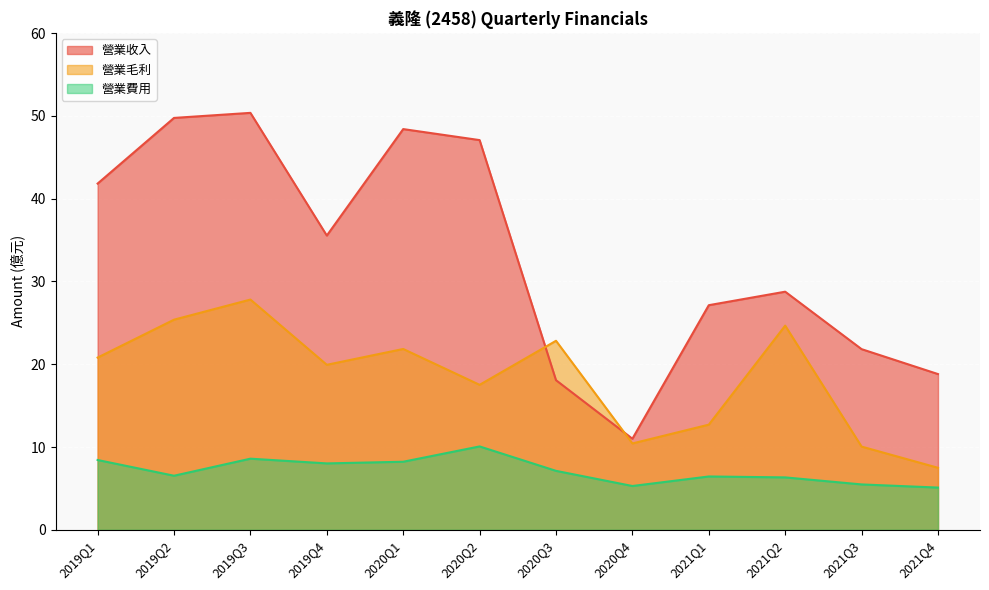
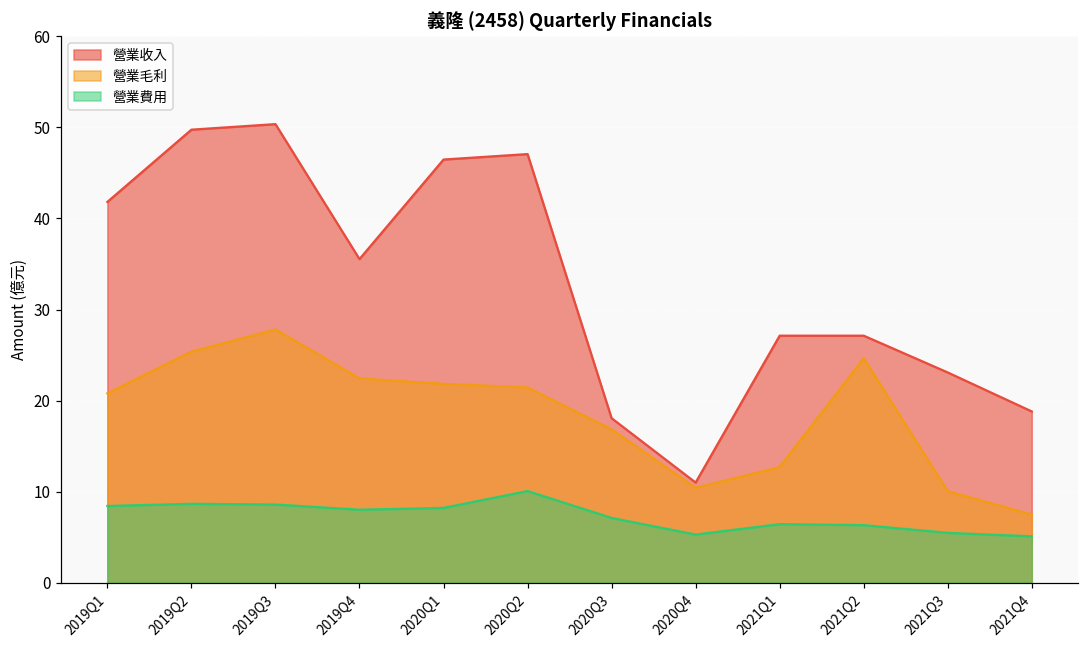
  {
    "營業收入": {
      "2019Q1": 42,
      "2019Q2": 50,
      "2019Q3": 50,
      "2019Q4": 36,
-     "2020Q1": 48,
+     "2020Q1": 46,
      "2020Q2": 47,
      "2020Q3": 18,
      "2020Q4": 11,
      "2021Q1": 27,
-     "2021Q2": 29,
-     "2021Q3": 22,
+     "2021Q2": 27,
+     "2021Q3": 23,
      "2021Q4": 19
    },
    "營業毛利": {
      "2019Q1": 21,
      "2019Q2": 25,
      "2019Q3": 28,
-     "2019Q4": 20,
+     "2019Q4": 22,
      "2020Q1": 22,
-     "2020Q2": 18,
-     "2020Q3": 23,
+     "2020Q2": 21,
+     "2020Q3": 17,
      "2020Q4": 10,
      "2021Q1": 13,
      "2021Q2": 25,
      "2021Q3": 10,
      "2021Q4": 7
    },
    "營業費用": {
      "2019Q1": 8,
-     "2019Q2": 7,
+     "2019Q2": 9,
      "2019Q3": 9,
      "2019Q4": 8,
      "2020Q1": 8,
      "2020Q2": 10,
      "2020Q3": 7,
      "2020Q4": 5,
      "2021Q1": 6,
      "2021Q2": 6,
      "2021Q3": 5,
      "2021Q4": 5
    }
  }
